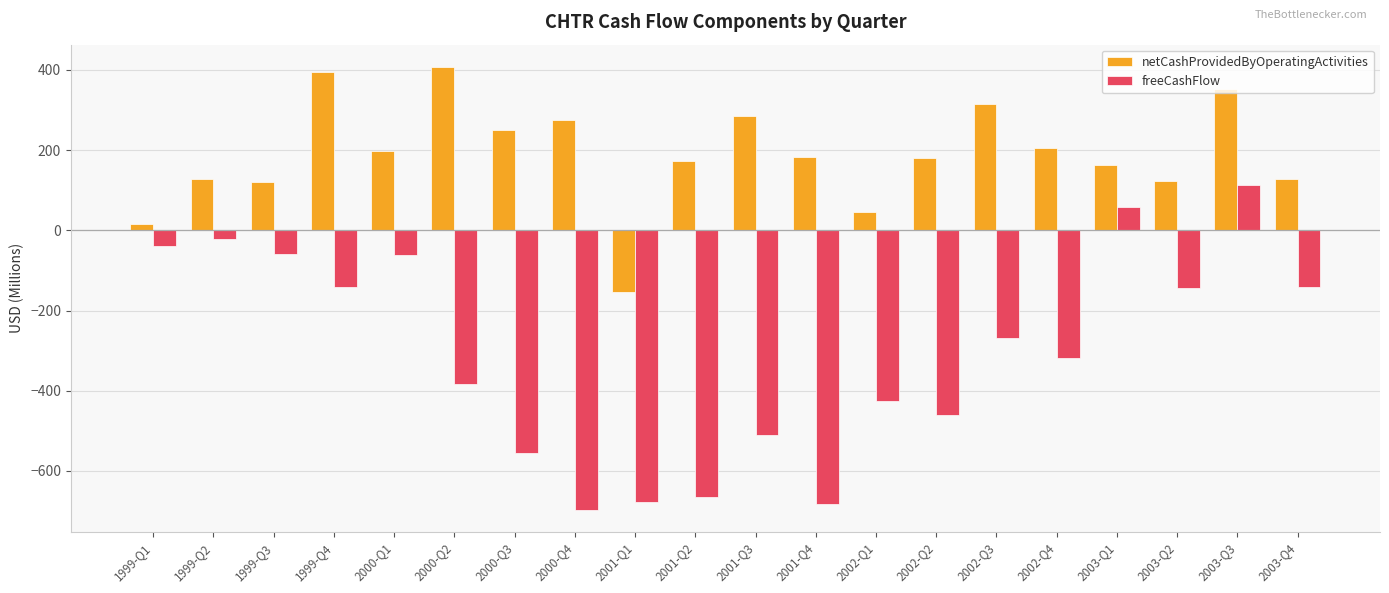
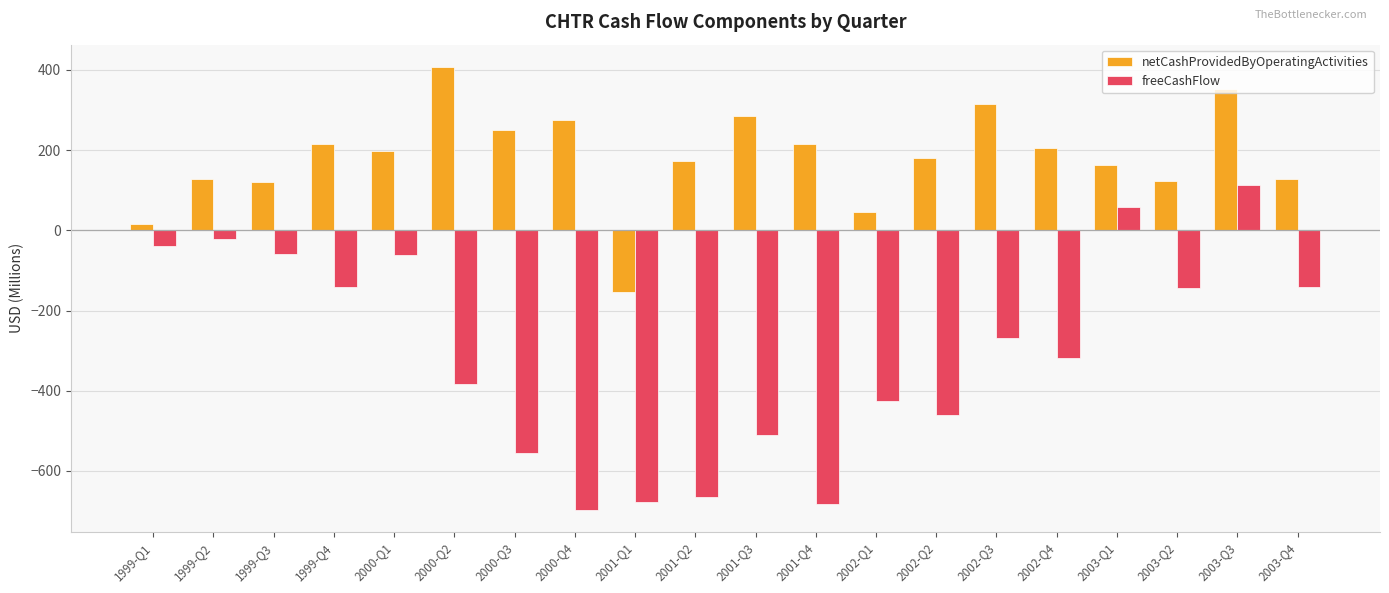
  {
    "netCashProvidedByOperatingActivities": {
      "1999-Q1": 20,
      "1999-Q2": 130,
      "1999-Q3": 120,
-     "1999-Q4": 390,
+     "1999-Q4": 210,
      "2000-Q1": 200,
      "2000-Q2": 410,
      "2000-Q3": 250,
      "2000-Q4": 270,
      "2001-Q1": -150,
      "2001-Q2": 170,
      "2001-Q3": 280,
-     "2001-Q4": 180,
+     "2001-Q4": 220,
      "2002-Q1": 50,
      "2002-Q2": 180,
      "2002-Q3": 320,
      "2002-Q4": 210,
      "2003-Q1": 160,
      "2003-Q2": 120,
      "2003-Q4": 130
    },
    "freeCashFlow": {
      "1999-Q1": -40,
      "1999-Q2": -20,
      "1999-Q3": -60,
      "1999-Q4": -140,
      "2000-Q1": -60,
      "2000-Q2": -380,
      "2000-Q3": -550,
      "2000-Q4": -700,
      "2001-Q1": -680,
      "2001-Q2": -670,
      "2001-Q3": -510,
      "2001-Q4": -680,
      "2002-Q1": -430,
      "2002-Q2": -460,
      "2002-Q3": -270,
      "2002-Q4": -320,
      "2003-Q1": 60,
      "2003-Q2": -140,
      "2003-Q3": 110,
      "2003-Q4": -140
    }
  }
